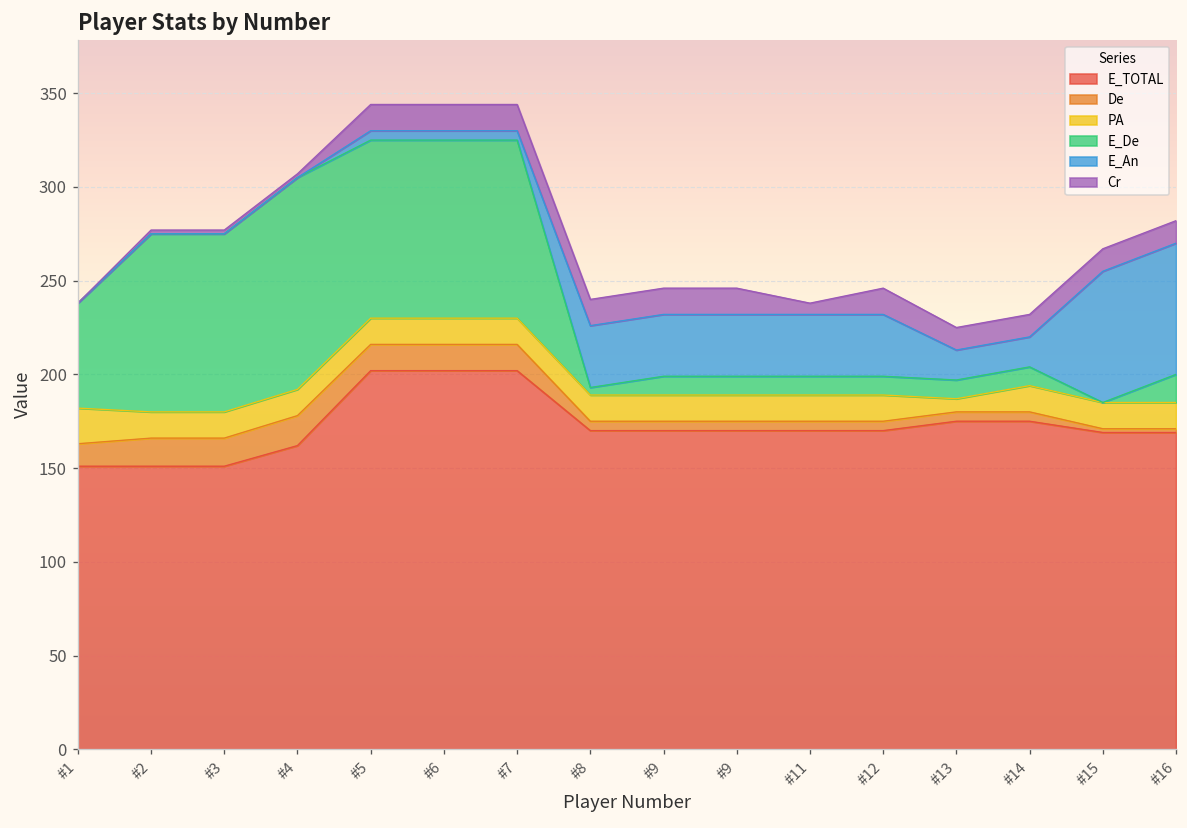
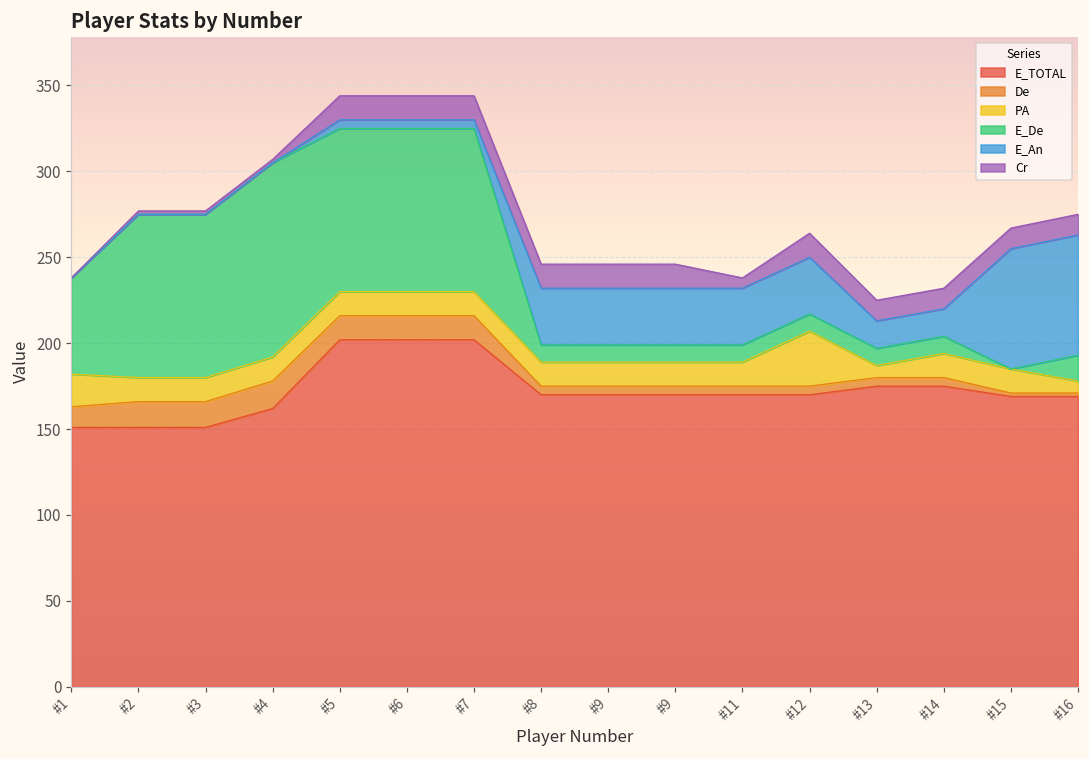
  {
    "PA": {
      "#1": 19,
      "#2": 14,
      "#3": 14,
      "#4": 14,
      "#5": 14,
      "#6": 14,
      "#7": 14,
      "#8": 14,
      "#11": 14,
-     "#12": 14,
+     "#12": 32,
      "#13": 7,
      "#14": 14,
-     "#16": 14
+     "#16": 7
    },
    "E_De": {
      "#5": 95,
      "#6": 95,
      "#7": 95,
-     "#8": 4,
+     "#8": 10,
      "#11": 10,
      "#12": 10,
      "#13": 10,
      "#14": 10,
      "#16": 15
    },
    "E_An": {
      "#5": 5,
      "#6": 5,
      "#7": 5,
      "#8": 33,
      "#11": 33,
      "#12": 33,
      "#13": 16,
      "#14": 16,
      "#15": 70,
      "#16": 70
    },
    "Cr": {
      "#2": 2,
      "#3": 2,
      "#4": 2,
      "#5": 14,
      "#6": 14,
      "#7": 14,
      "#8": 14,
      "#11": 6,
      "#12": 14,
      "#13": 12,
      "#14": 12,
      "#15": 12,
      "#16": 12
    }
  }
